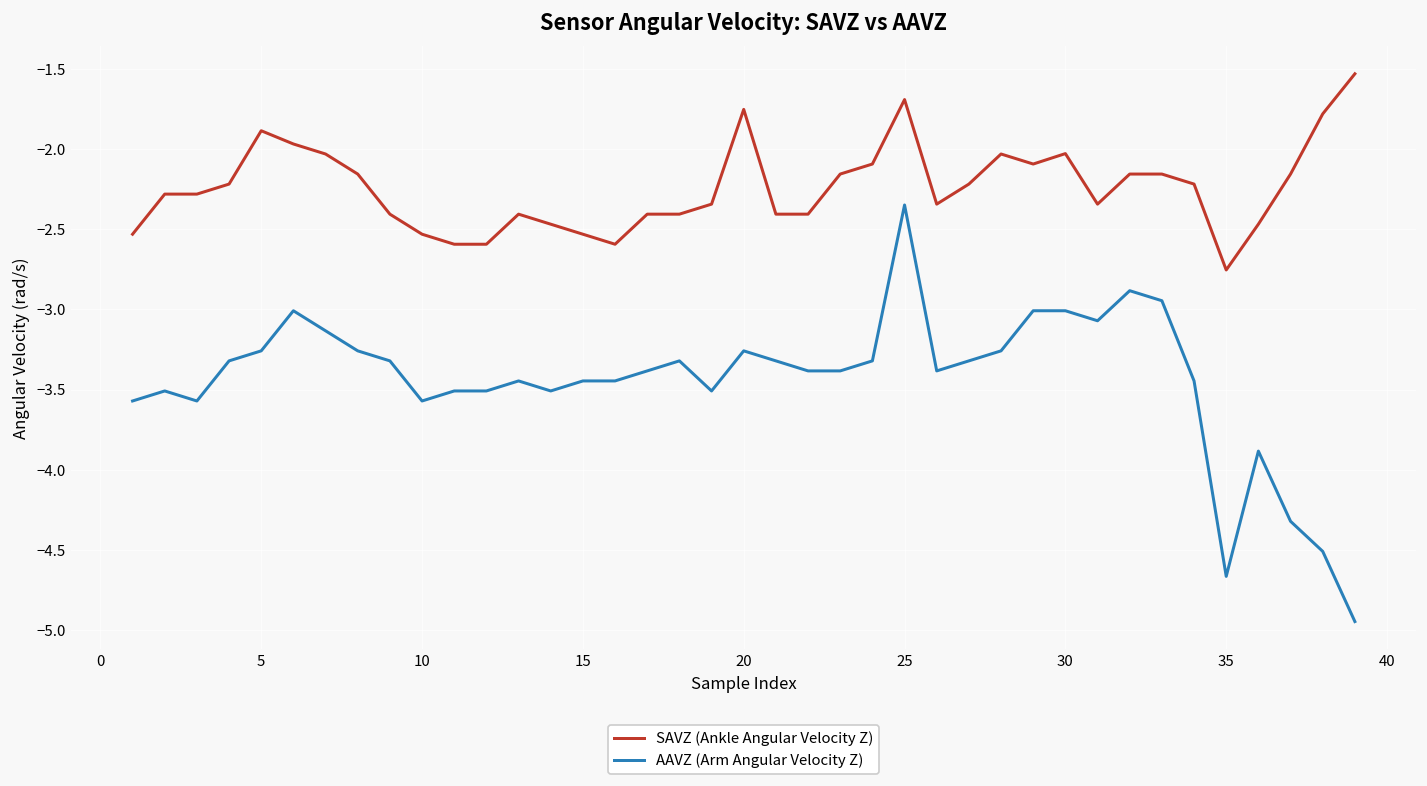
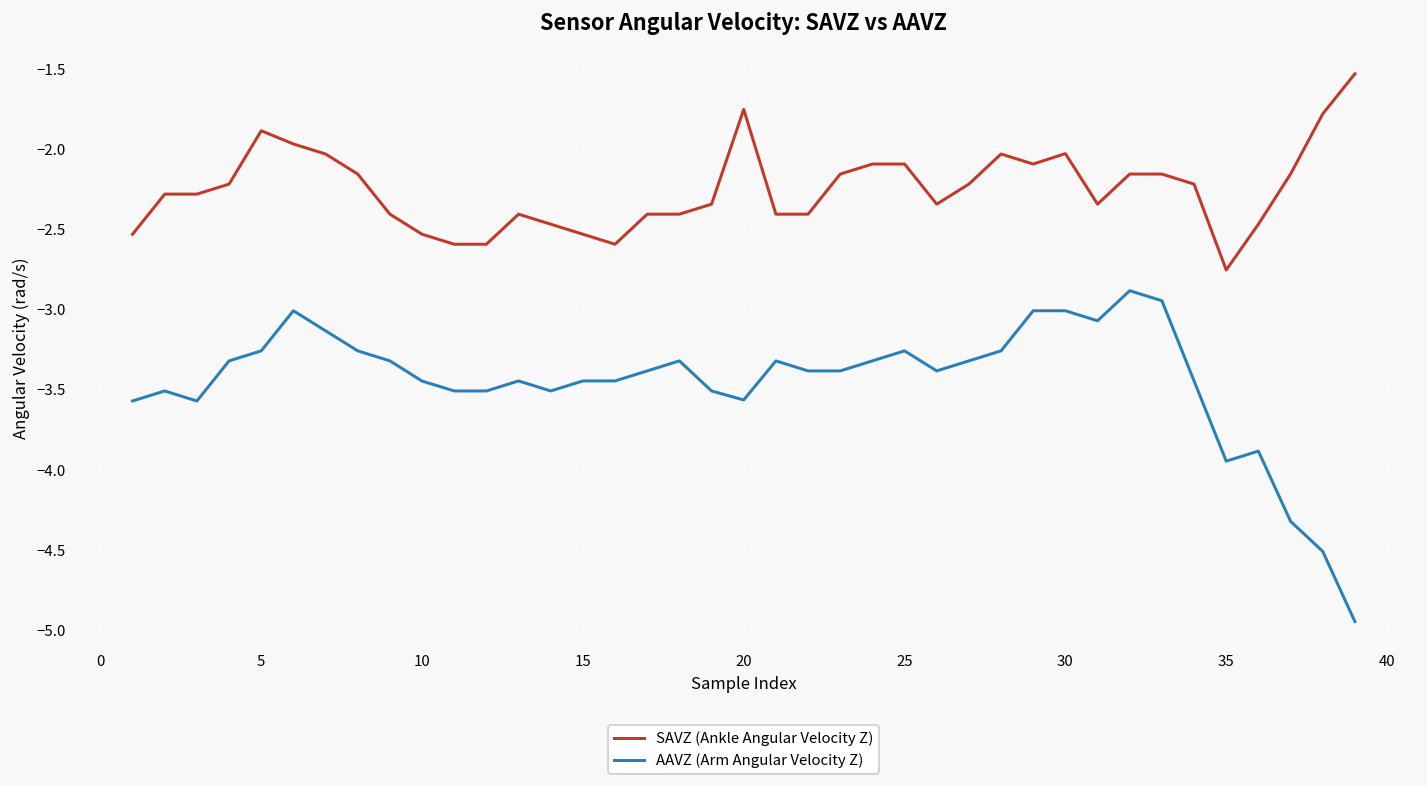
  {
    "SAVZ (Ankle Angular Velocity Z)": {
      "5": -1.89,
      "10": -2.53,
      "15": -2.53,
      "20": -1.75,
-     "25": -1.69,
+     "25": -2.09,
      "30": -2.03,
      "35": -2.75
    },
    "AAVZ (Arm Angular Velocity Z)": {
      "5": -3.26,
-     "10": -3.57,
+     "10": -3.45,
      "15": -3.45,
-     "20": -3.26,
-     "25": -2.35,
+     "20": -3.56,
+     "25": -3.26,
      "30": -3.01,
-     "35": -4.66
+     "35": -3.95
    }
  }
